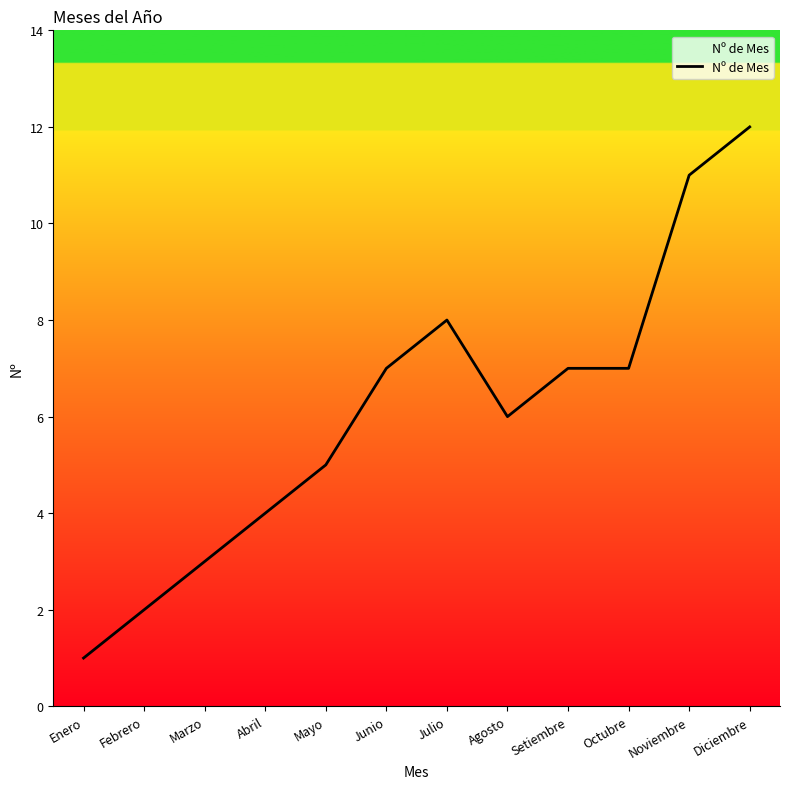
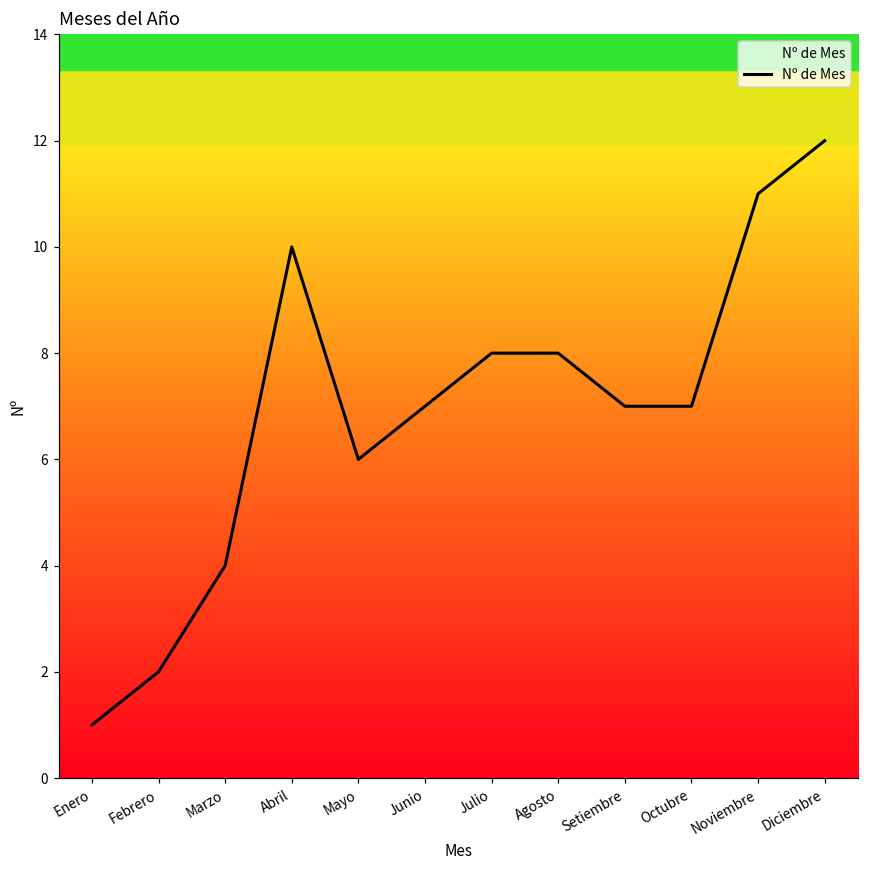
  {
    "Enero": 1,
    "Febrero": 2,
-   "Marzo": 3,
-   "Abril": 4,
-   "Mayo": 5,
+   "Marzo": 4,
+   "Abril": 10,
+   "Mayo": 6,
    "Junio": 7,
    "Julio": 8,
-   "Agosto": 6,
+   "Agosto": 8,
    "Setiembre": 7,
    "Octubre": 7,
    "Noviembre": 11,
    "Diciembre": 12
  }
